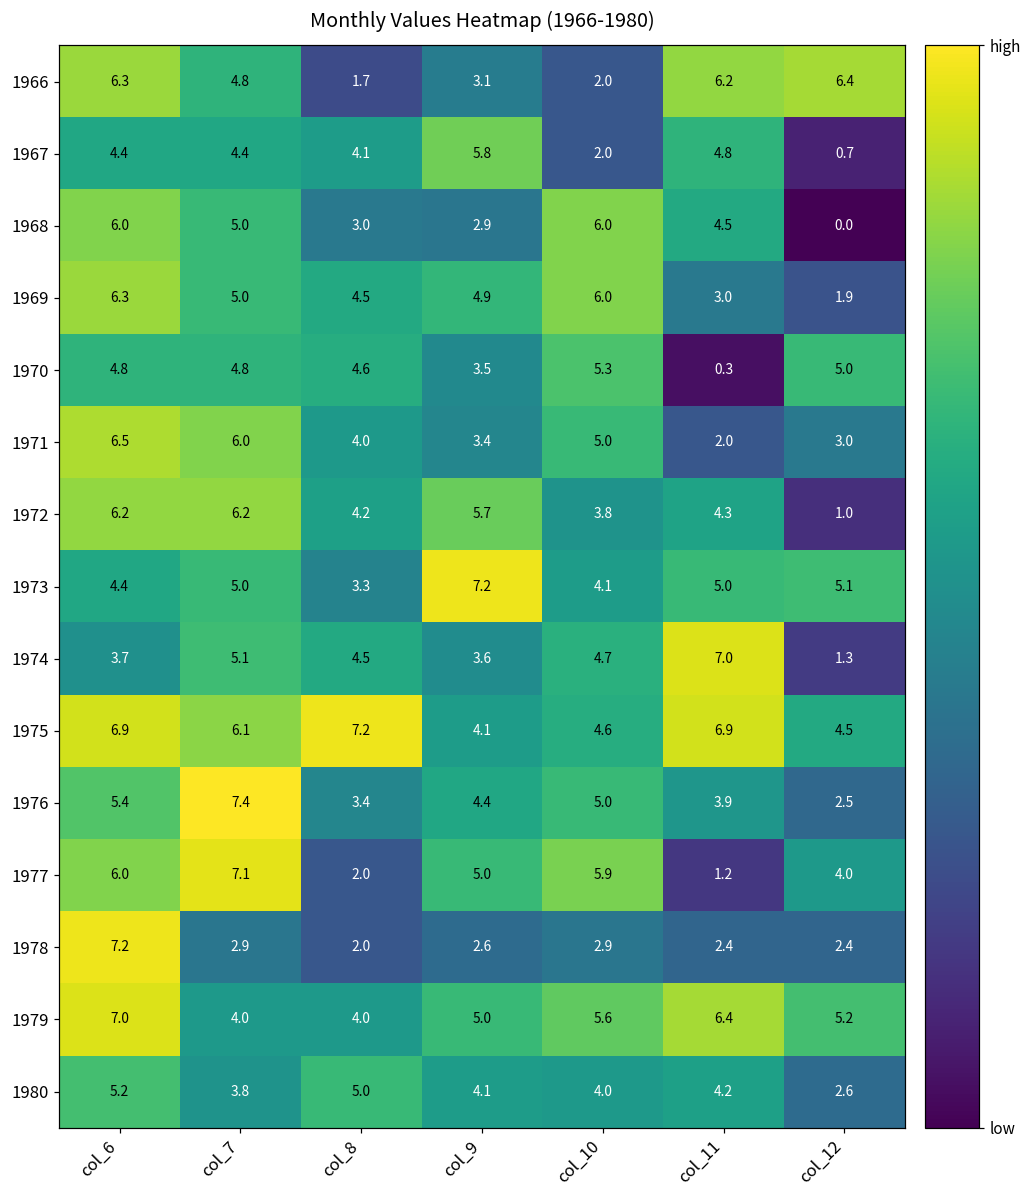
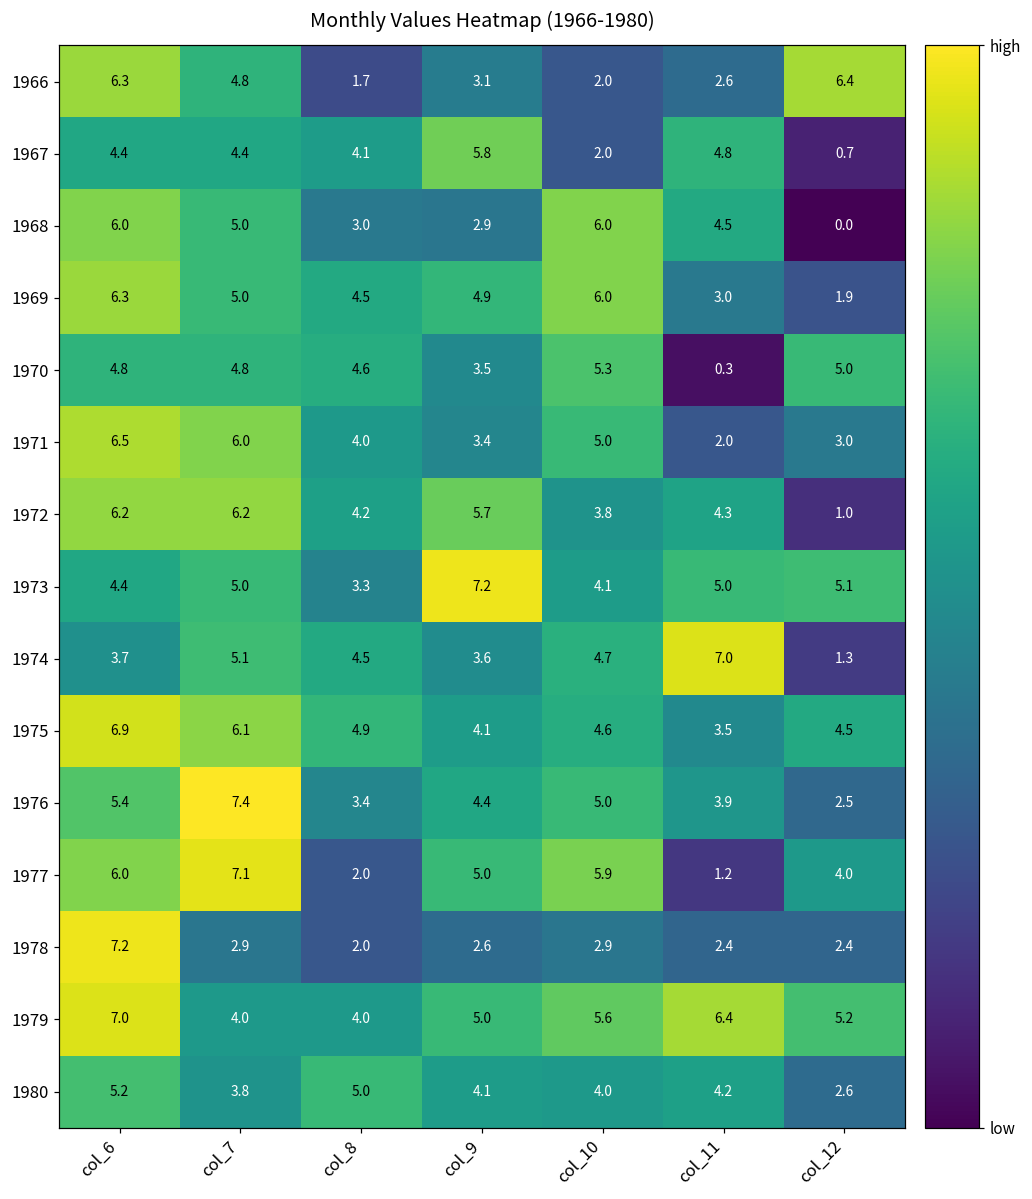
  {
    "1966": {
      "col_6": 6.3,
      "col_7": 4.8,
      "col_8": 1.7,
      "col_9": 3.1,
      "col_10": 2.0,
-     "col_11": 6.2,
+     "col_11": 2.6,
      "col_12": 6.4
    },
    "1967": {
      "col_6": 4.4,
      "col_7": 4.4,
      "col_8": 4.1,
      "col_9": 5.8,
      "col_10": 2.0,
      "col_11": 4.8,
      "col_12": 0.7
    },
    "1968": {
      "col_6": 6.0,
      "col_7": 5.0,
      "col_8": 3.0,
      "col_9": 2.9,
      "col_10": 6.0,
      "col_11": 4.5,
      "col_12": 0.0
    },
    "1969": {
      "col_6": 6.3,
      "col_7": 5.0,
      "col_8": 4.5,
      "col_9": 4.9,
      "col_10": 6.0,
      "col_11": 3.0,
      "col_12": 1.9
    },
    "1970": {
      "col_6": 4.8,
      "col_7": 4.8,
      "col_8": 4.6,
      "col_9": 3.5,
      "col_10": 5.3,
      "col_11": 0.3,
      "col_12": 5.0
    },
    "1971": {
      "col_6": 6.5,
      "col_7": 6.0,
      "col_8": 4.0,
      "col_9": 3.4,
      "col_10": 5.0,
      "col_11": 2.0,
      "col_12": 3.0
    },
    "1972": {
      "col_6": 6.2,
      "col_7": 6.2,
      "col_8": 4.2,
      "col_9": 5.7,
      "col_10": 3.8,
      "col_11": 4.3,
      "col_12": 1.0
    },
    "1973": {
      "col_6": 4.4,
      "col_7": 5.0,
      "col_8": 3.3,
      "col_9": 7.2,
      "col_10": 4.1,
      "col_11": 5.0,
      "col_12": 5.1
    },
    "1974": {
      "col_6": 3.7,
      "col_7": 5.1,
      "col_8": 4.5,
      "col_9": 3.6,
      "col_10": 4.7,
      "col_11": 7.0,
      "col_12": 1.3
    },
    "1975": {
      "col_6": 6.9,
      "col_7": 6.1,
-     "col_8": 7.2,
+     "col_8": 4.9,
      "col_9": 4.1,
      "col_10": 4.6,
-     "col_11": 6.9,
+     "col_11": 3.5,
      "col_12": 4.5
    },
    "1976": {
      "col_6": 5.4,
      "col_7": 7.4,
      "col_8": 3.4,
      "col_9": 4.4,
      "col_10": 5.0,
      "col_11": 3.9,
      "col_12": 2.5
    },
    "1977": {
      "col_6": 6.0,
      "col_7": 7.1,
      "col_8": 2.0,
      "col_9": 5.0,
      "col_10": 5.9,
      "col_11": 1.2,
      "col_12": 4.0
    },
    "1978": {
      "col_6": 7.2,
      "col_7": 2.9,
      "col_8": 2.0,
      "col_9": 2.6,
      "col_10": 2.9,
      "col_11": 2.4,
      "col_12": 2.4
    },
    "1979": {
      "col_6": 7.0,
      "col_7": 4.0,
      "col_8": 4.0,
      "col_9": 5.0,
      "col_10": 5.6,
      "col_11": 6.4,
      "col_12": 5.2
    },
    "1980": {
      "col_6": 5.2,
      "col_7": 3.8,
      "col_8": 5.0,
      "col_9": 4.1,
      "col_10": 4.0,
      "col_11": 4.2,
      "col_12": 2.6
    }
  }
